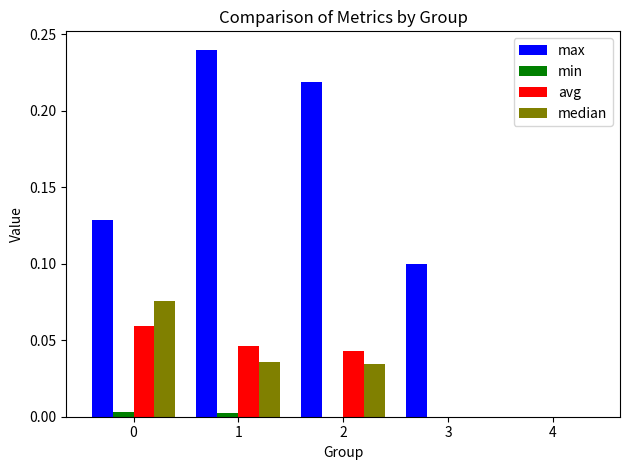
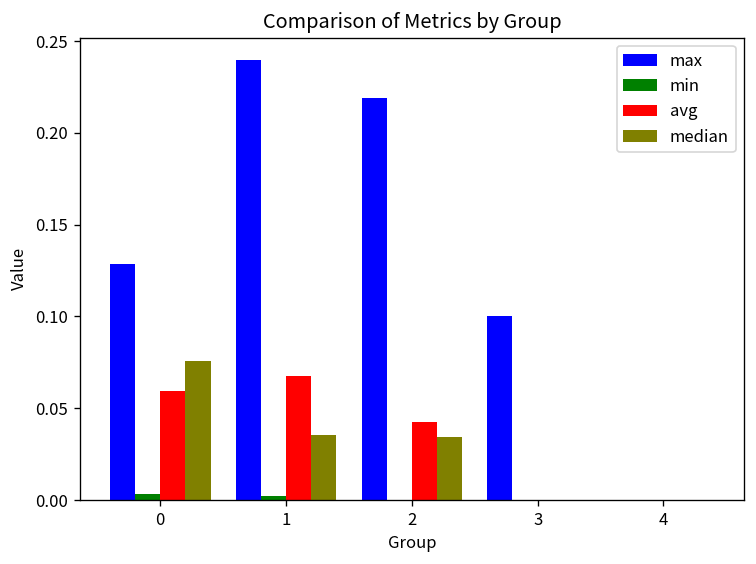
  {
    "max": {
      "0": 0.129,
      "1": 0.240,
      "2": 0.219,
      "3": 0.100,
      "4": 0.000
    },
    "min": {
      "0": 0.003,
      "1": 0.002,
      "3": 0.000,
      "4": 0.000
    },
    "avg": {
      "0": 0.059,
-     "1": 0.046,
+     "1": 0.067,
      "2": 0.043,
      "3": 0.000,
      "4": 0.000
    },
    "median": {
      "0": 0.076,
      "1": 0.035,
      "2": 0.034,
      "3": 0.000,
      "4": 0.000
    }
  }
